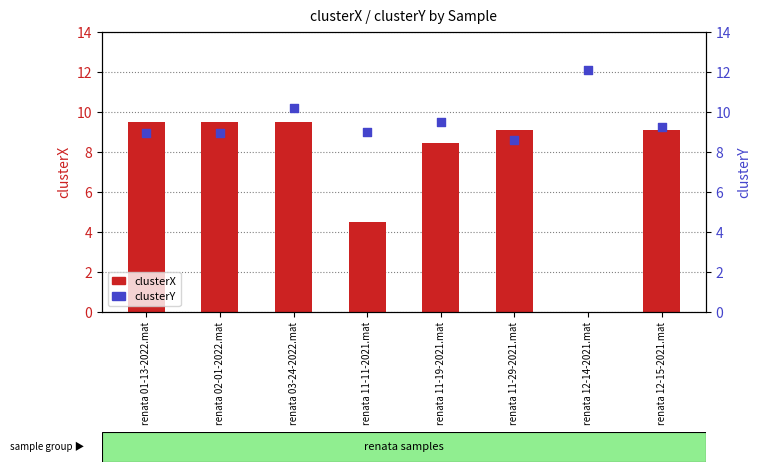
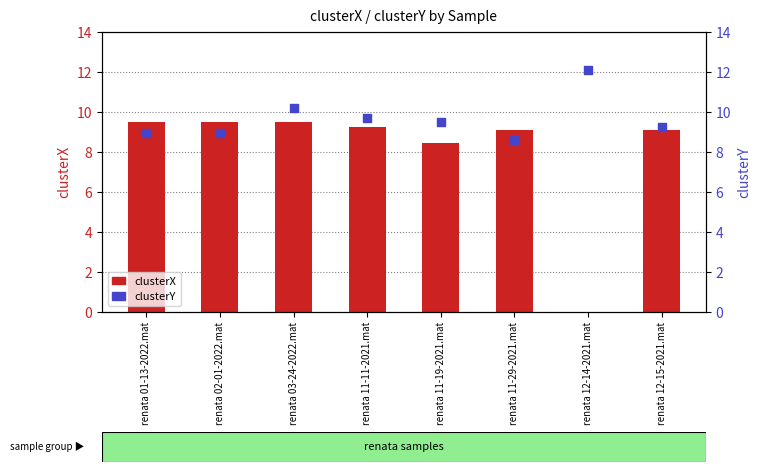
  {
    "clusterX": {
      "renata 01-13-2022.mat": 9.5,
      "renata 02-01-2022.mat": 9.5,
      "renata 03-24-2022.mat": 9.5,
-     "renata 11-11-2021.mat": 4.5,
+     "renata 11-11-2021.mat": 9.3,
      "renata 11-19-2021.mat": 8.4,
      "renata 11-29-2021.mat": 9.1,
      "renata 12-15-2021.mat": 9.1
    },
    "clusterY": {
-     "renata 11-11-2021.mat": 9.0
+     "renata 11-11-2021.mat": 9.7
    }
  }
